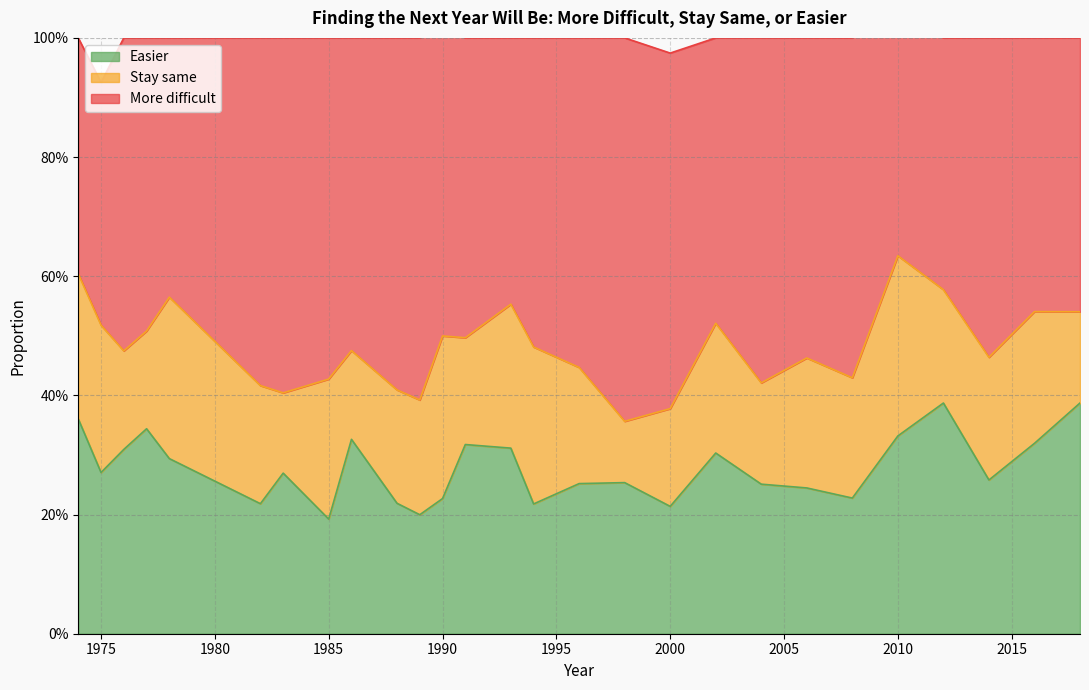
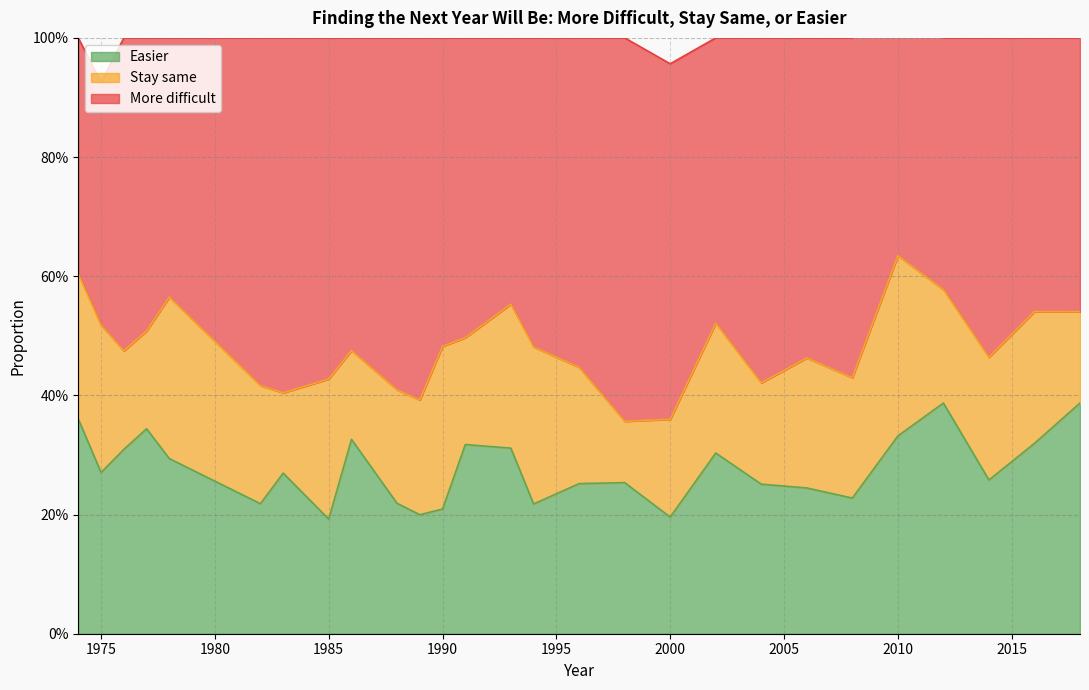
  {
    "Easier": {
      "1975": "27%",
      "1985": "19%",
-     "1990": "23%",
-     "2000": "21%",
+     "1990": "21%",
+     "2000": "20%",
      "2010": "33%"
    },
    "Stay same": {
      "1975": "25%",
      "1985": "23%",
      "1990": "27%",
      "2000": "16%",
      "2010": "30%"
    },
    "More difficult": {
      "1985": "57%",
      "2000": "60%"
    }
  }
